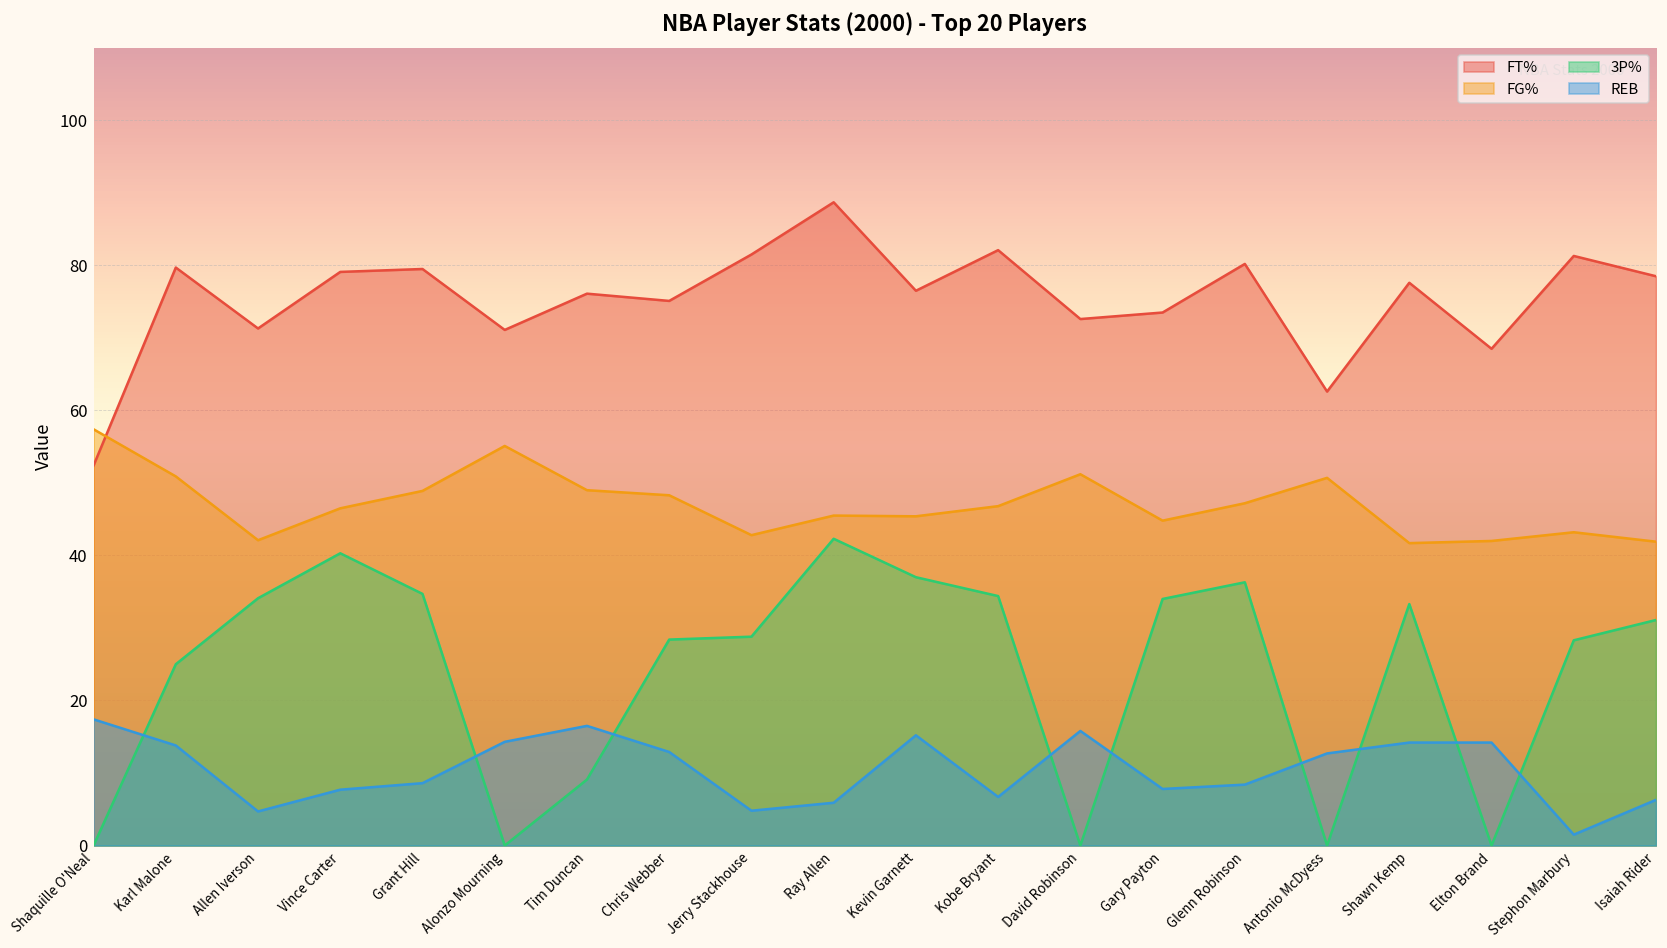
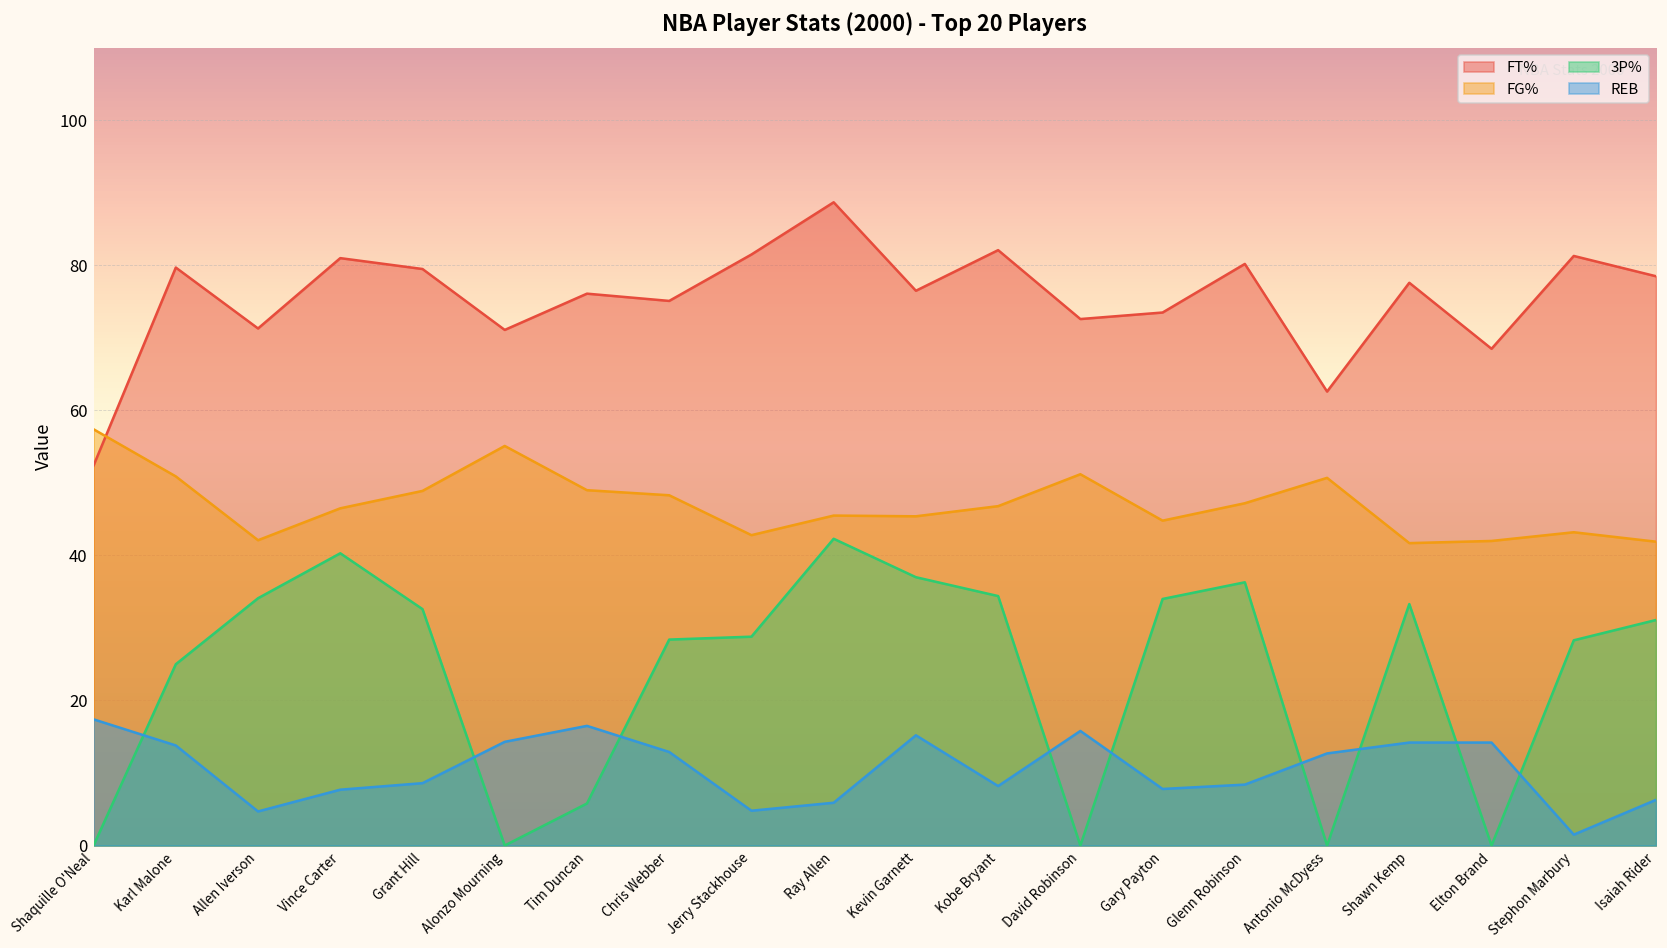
  {
    "FT%": {
      "Shaquille O'Neal": 52,
      "Karl Malone": 80,
      "Allen Iverson": 71,
-     "Vince Carter": 79,
+     "Vince Carter": 81,
      "Grant Hill": 80,
      "Alonzo Mourning": 71,
      "Tim Duncan": 76,
      "Chris Webber": 75,
      "Jerry Stackhouse": 82,
      "Ray Allen": 89,
      "Kevin Garnett": 77,
      "Kobe Bryant": 82,
      "David Robinson": 73,
      "Gary Payton": 74,
      "Glenn Robinson": 80,
      "Antonio McDyess": 63,
      "Shawn Kemp": 78,
      "Elton Brand": 69,
      "Stephon Marbury": 81,
      "Isaiah Rider": 79
    },
    "FG%": {
      "Shaquille O'Neal": 57,
      "Karl Malone": 51,
      "Allen Iverson": 42,
      "Vince Carter": 47,
      "Grant Hill": 49,
      "Alonzo Mourning": 55,
      "Tim Duncan": 49,
      "Chris Webber": 48,
      "Jerry Stackhouse": 43,
      "Ray Allen": 46,
      "Kevin Garnett": 45,
      "Kobe Bryant": 47,
      "David Robinson": 51,
      "Gary Payton": 45,
      "Glenn Robinson": 47,
      "Antonio McDyess": 51,
      "Shawn Kemp": 42,
      "Elton Brand": 42,
      "Stephon Marbury": 43,
      "Isaiah Rider": 42
    },
    "3P%": {
      "Shaquille O'Neal": 0,
      "Karl Malone": 25,
      "Allen Iverson": 34,
      "Vince Carter": 40,
-     "Grant Hill": 35,
+     "Grant Hill": 33,
      "Alonzo Mourning": 0,
-     "Tim Duncan": 9,
+     "Tim Duncan": 6,
      "Chris Webber": 28,
      "Jerry Stackhouse": 29,
      "Ray Allen": 42,
      "Kevin Garnett": 37,
      "Kobe Bryant": 34,
      "David Robinson": 0,
      "Gary Payton": 34,
      "Glenn Robinson": 36,
      "Antonio McDyess": 0,
      "Shawn Kemp": 33,
      "Elton Brand": 0,
      "Stephon Marbury": 28,
      "Isaiah Rider": 31
    },
    "REB": {
      "Shaquille O'Neal": 17,
      "Karl Malone": 14,
      "Allen Iverson": 5,
      "Vince Carter": 8,
      "Grant Hill": 9,
      "Alonzo Mourning": 14,
      "Tim Duncan": 17,
      "Chris Webber": 13,
      "Jerry Stackhouse": 5,
      "Ray Allen": 6,
      "Kevin Garnett": 15,
-     "Kobe Bryant": 7,
+     "Kobe Bryant": 8,
      "David Robinson": 16,
      "Gary Payton": 8,
      "Glenn Robinson": 8,
      "Antonio McDyess": 13,
      "Shawn Kemp": 14,
      "Elton Brand": 14,
      "Stephon Marbury": 2,
      "Isaiah Rider": 6
    }
  }
